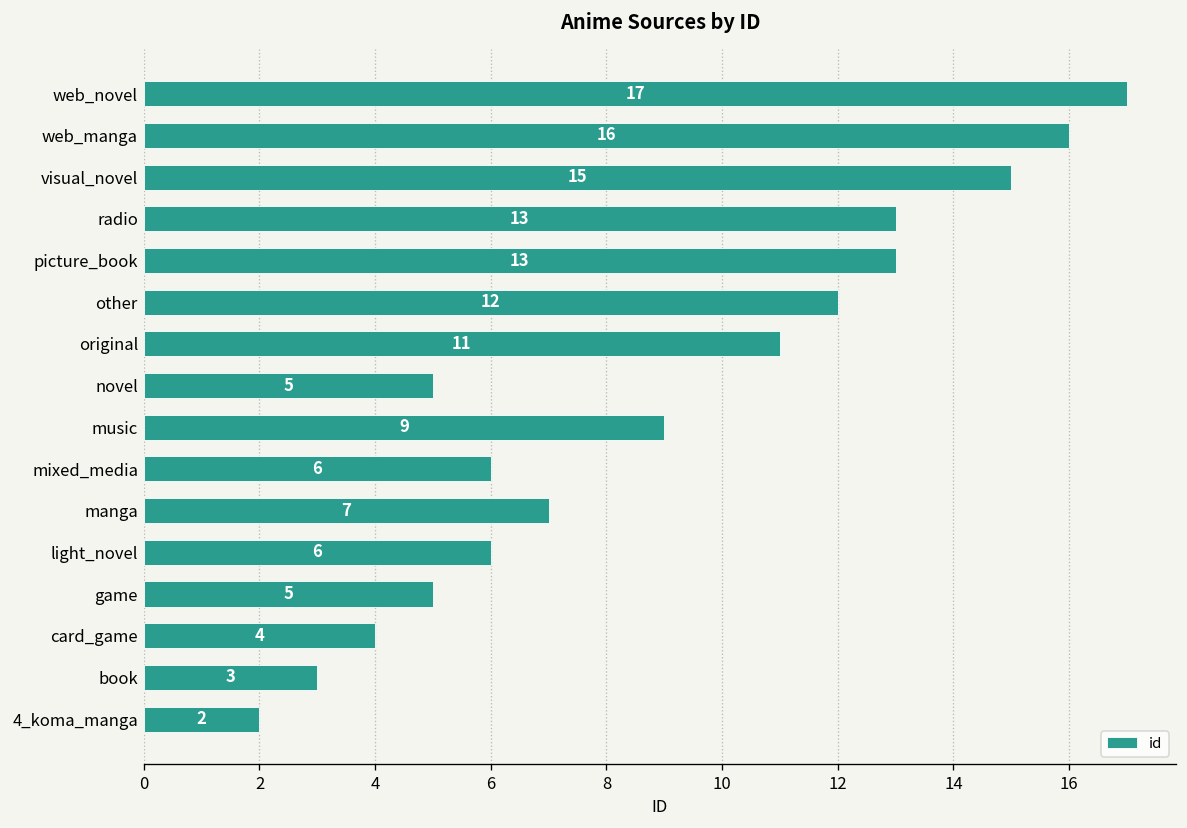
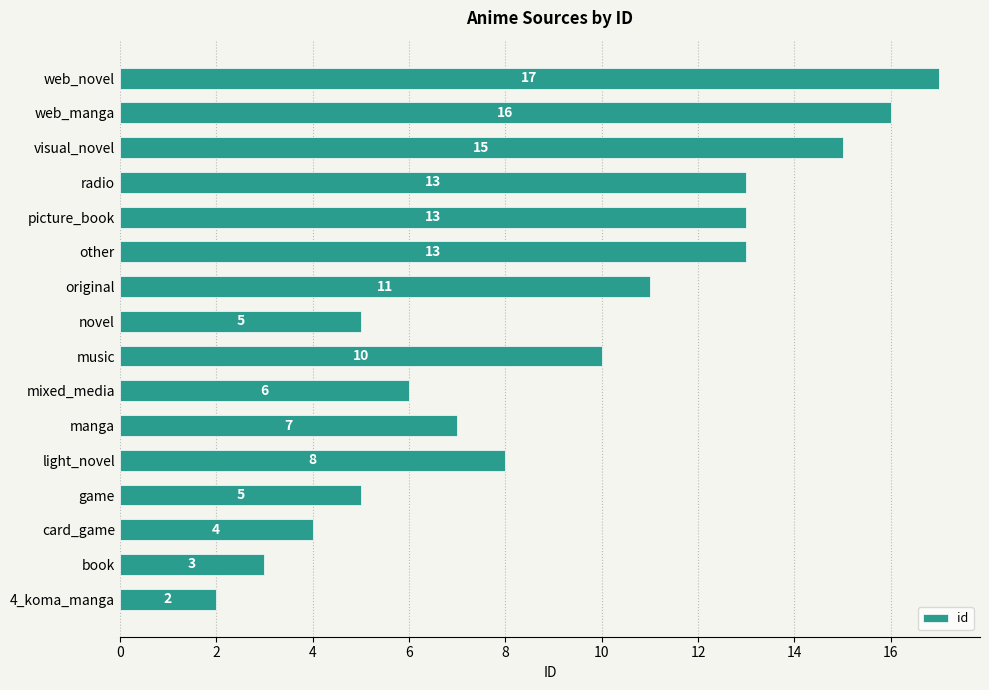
  {
    "web_novel": 17,
    "web_manga": 16,
    "visual_novel": 15,
    "radio": 13,
    "picture_book": 13,
-   "other": 12,
+   "other": 13,
    "original": 11,
    "novel": 5,
-   "music": 9,
+   "music": 10,
    "mixed_media": 6,
    "manga": 7,
-   "light_novel": 6,
+   "light_novel": 8,
    "game": 5,
    "card_game": 4,
    "book": 3,
    "4_koma_manga": 2
  }
